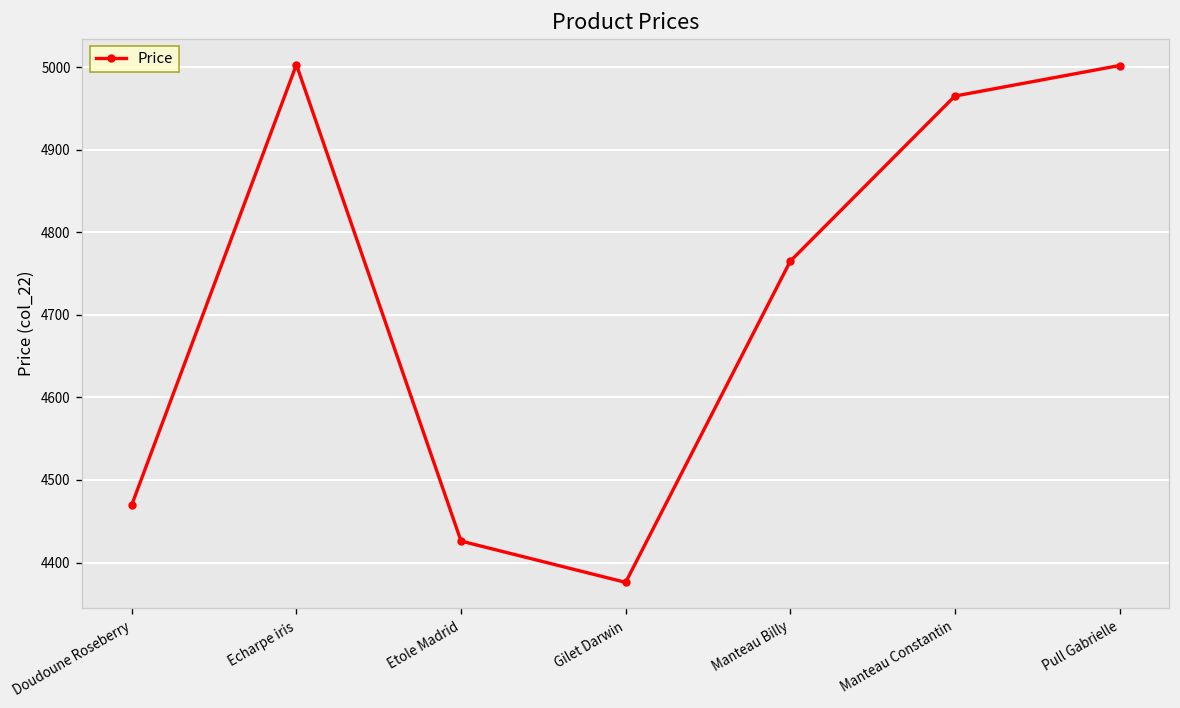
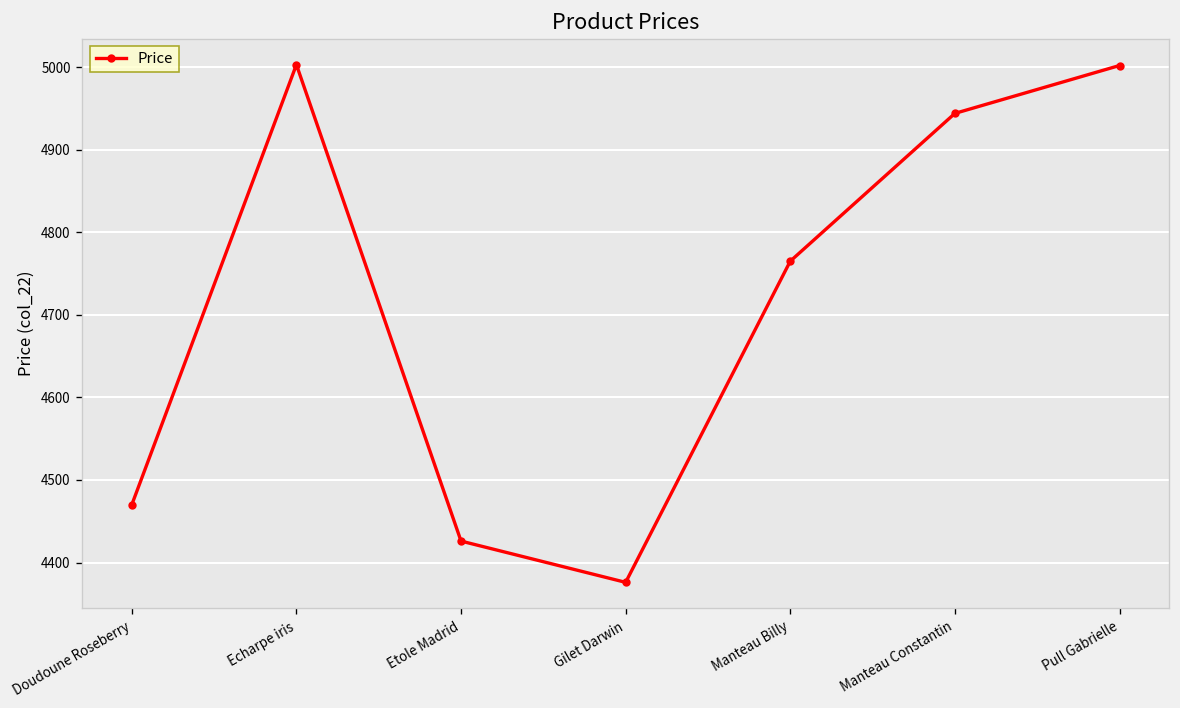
  {
    "Doudoune Roseberry": 4470,
    "Echarpe iris": 5000,
    "Etole Madrid": 4430,
    "Gilet Darwin": 4380,
    "Manteau Billy": 4770,
-   "Manteau Constantin": 4970,
+   "Manteau Constantin": 4940,
    "Pull Gabrielle": 5000
  }
